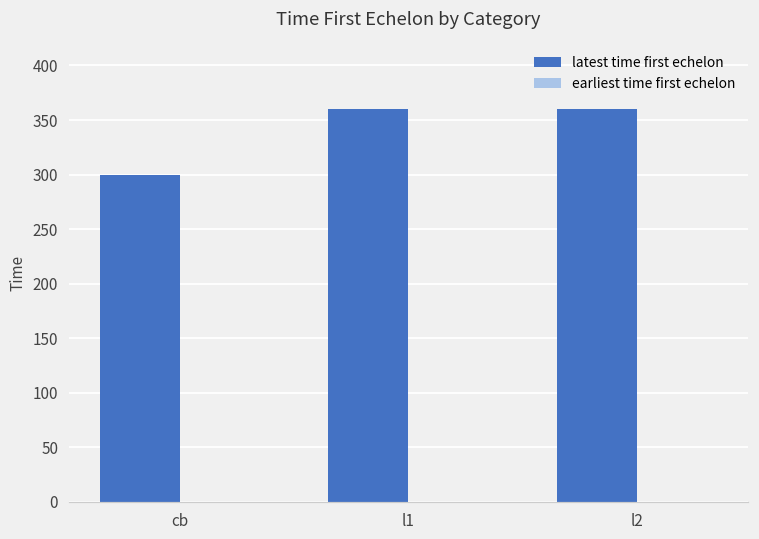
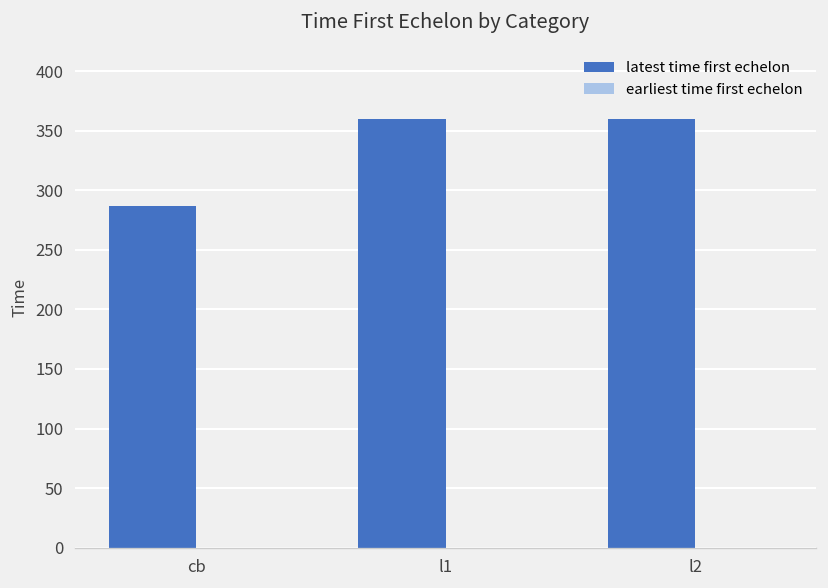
  {
    "latest time first echelon": {
-     "cb": 300,
+     "cb": 290,
      "l1": 360,
      "l2": 360
    },
    "earliest time first echelon": {
      "cb": 0,
      "l1": 0,
      "l2": 0
    }
  }
